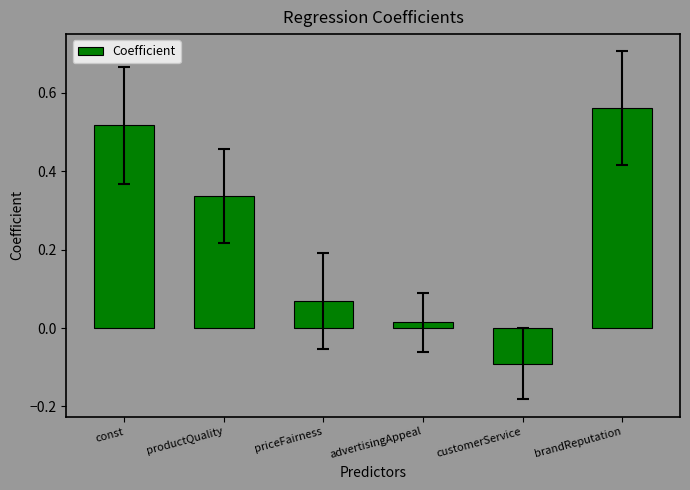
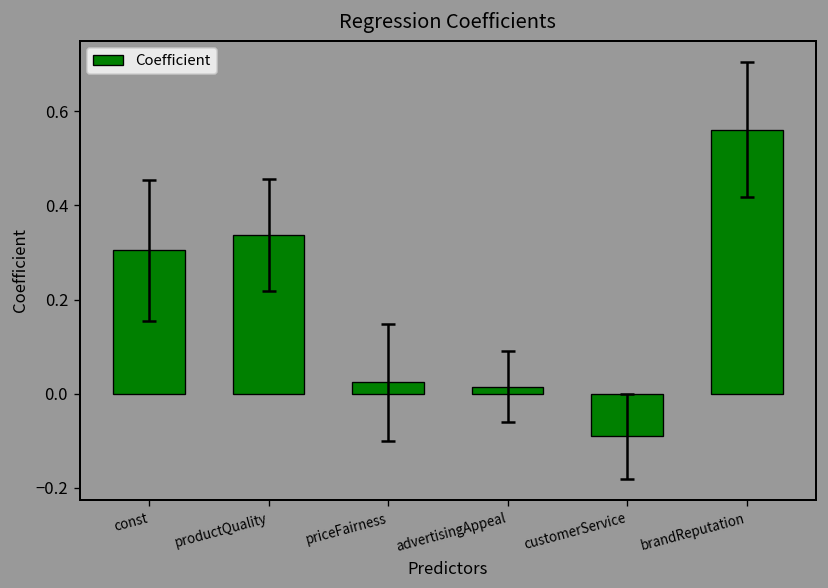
  {
    "Coefficient": {
-     "const": 0.52,
+     "const": 0.30,
      "productQuality": 0.34,
-     "priceFairness": 0.07,
+     "priceFairness": 0.02,
      "advertisingAppeal": 0.01,
      "customerService": -0.09,
      "brandReputation": 0.56
    }
  }
